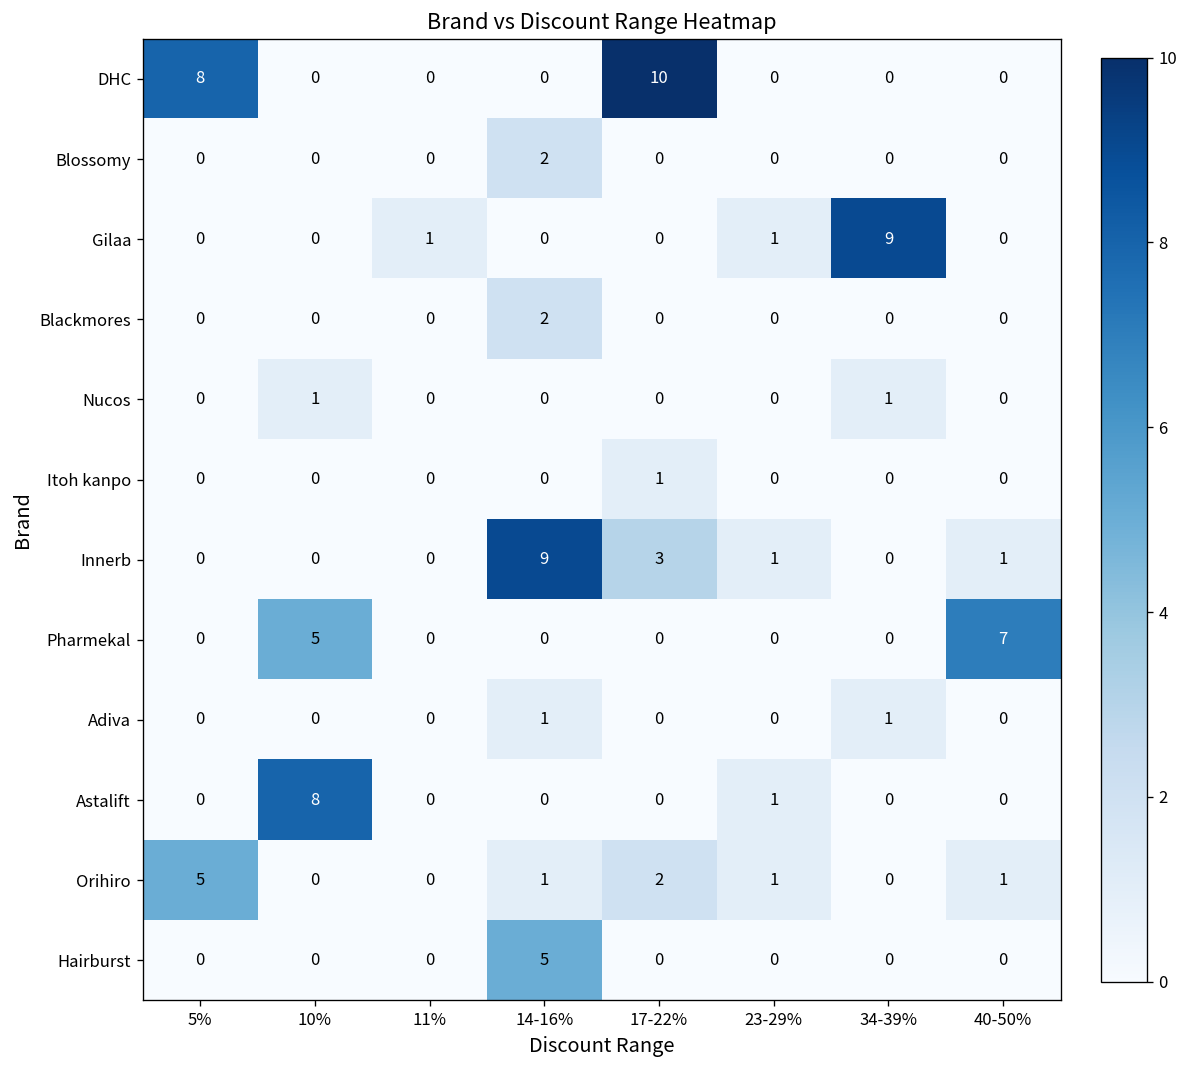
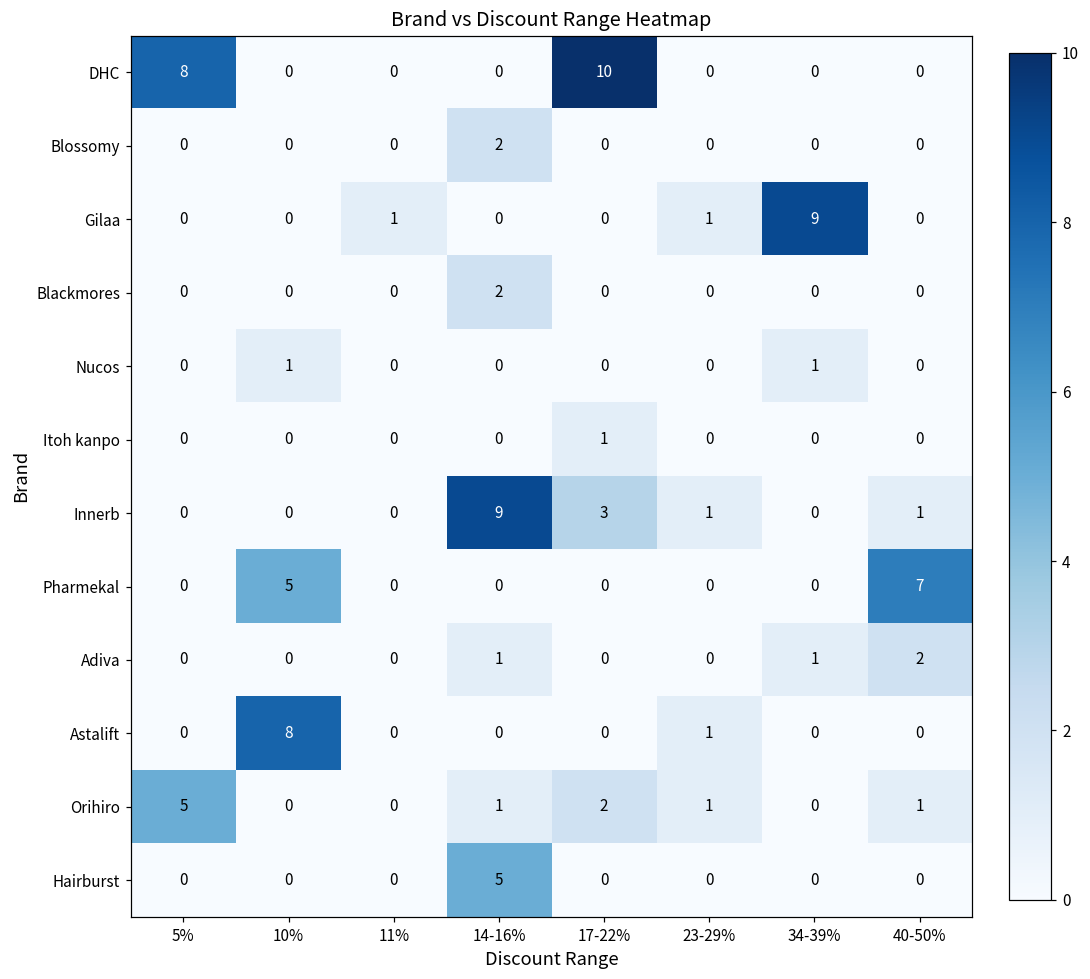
  {
    "DHC": {
      "5%": 8,
      "10%": 0,
      "11%": 0,
      "14-16%": 0,
      "17-22%": 10,
      "23-29%": 0,
      "34-39%": 0,
      "40-50%": 0
    },
    "Blossomy": {
      "5%": 0,
      "10%": 0,
      "11%": 0,
      "14-16%": 2,
      "17-22%": 0,
      "23-29%": 0,
      "34-39%": 0,
      "40-50%": 0
    },
    "Gilaa": {
      "5%": 0,
      "10%": 0,
      "11%": 1,
      "14-16%": 0,
      "17-22%": 0,
      "23-29%": 1,
      "34-39%": 9,
      "40-50%": 0
    },
    "Blackmores": {
      "5%": 0,
      "10%": 0,
      "11%": 0,
      "14-16%": 2,
      "17-22%": 0,
      "23-29%": 0,
      "34-39%": 0,
      "40-50%": 0
    },
    "Nucos": {
      "5%": 0,
      "10%": 1,
      "11%": 0,
      "14-16%": 0,
      "17-22%": 0,
      "23-29%": 0,
      "34-39%": 1,
      "40-50%": 0
    },
    "Itoh kanpo": {
      "5%": 0,
      "10%": 0,
      "11%": 0,
      "14-16%": 0,
      "17-22%": 1,
      "23-29%": 0,
      "34-39%": 0,
      "40-50%": 0
    },
    "Innerb": {
      "5%": 0,
      "10%": 0,
      "11%": 0,
      "14-16%": 9,
      "17-22%": 3,
      "23-29%": 1,
      "34-39%": 0,
      "40-50%": 1
    },
    "Pharmekal": {
      "5%": 0,
      "10%": 5,
      "11%": 0,
      "14-16%": 0,
      "17-22%": 0,
      "23-29%": 0,
      "34-39%": 0,
      "40-50%": 7
    },
    "Adiva": {
      "5%": 0,
      "10%": 0,
      "11%": 0,
      "14-16%": 1,
      "17-22%": 0,
      "23-29%": 0,
      "34-39%": 1,
-     "40-50%": 0
+     "40-50%": 2
    },
    "Astalift": {
      "5%": 0,
      "10%": 8,
      "11%": 0,
      "14-16%": 0,
      "17-22%": 0,
      "23-29%": 1,
      "34-39%": 0,
      "40-50%": 0
    },
    "Orihiro": {
      "5%": 5,
      "10%": 0,
      "11%": 0,
      "14-16%": 1,
      "17-22%": 2,
      "23-29%": 1,
      "34-39%": 0,
      "40-50%": 1
    },
    "Hairburst": {
      "5%": 0,
      "10%": 0,
      "11%": 0,
      "14-16%": 5,
      "17-22%": 0,
      "23-29%": 0,
      "34-39%": 0,
      "40-50%": 0
    }
  }
